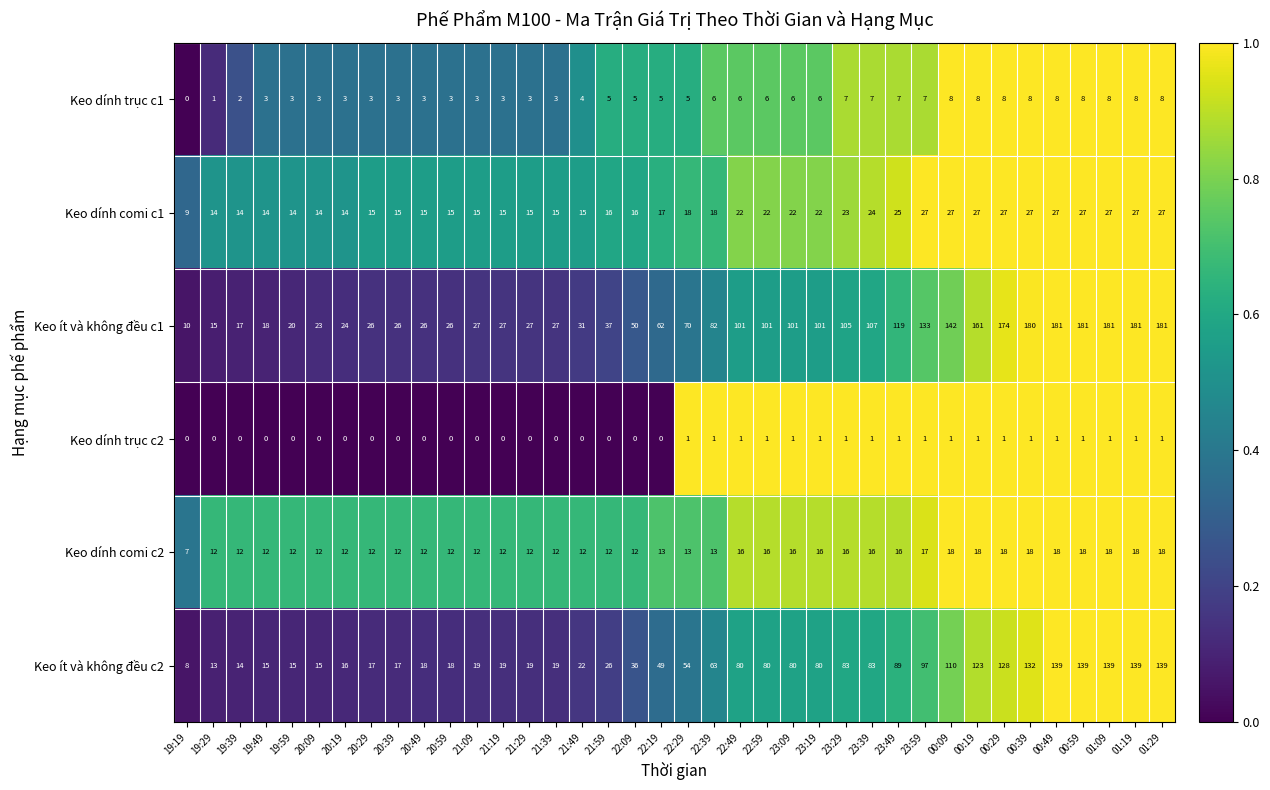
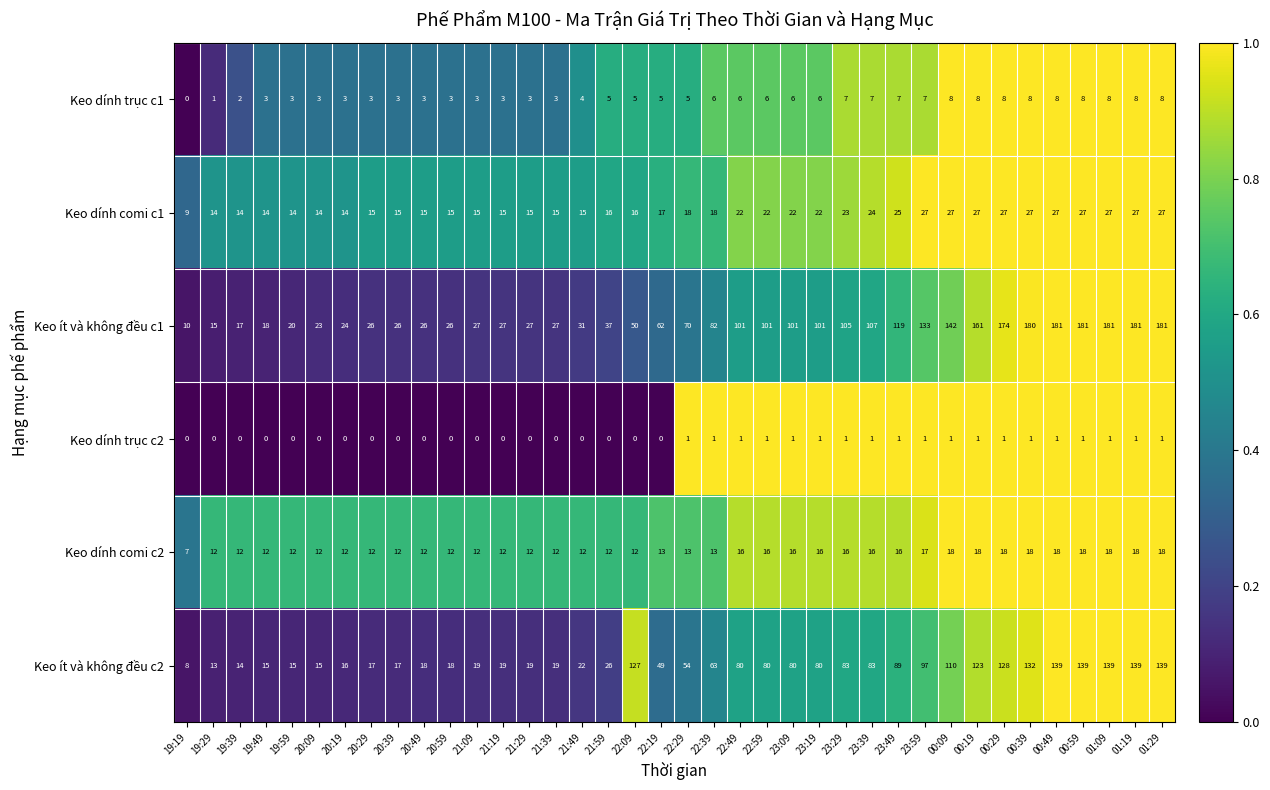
  {
    "Keo ít và không đều c2": {
      "19:19": 8,
      "19:29": 13,
      "19:39": 14,
      "19:49": 15,
      "19:59": 15,
      "20:09": 15,
      "20:19": 16,
      "20:29": 17,
      "20:39": 17,
      "20:49": 18,
      "20:59": 18,
      "21:09": 19,
      "21:19": 19,
      "21:29": 19,
      "21:39": 19,
      "21:49": 22,
      "21:59": 26,
-     "22:09": 36,
+     "22:09": 127,
      "22:19": 49,
      "22:29": 54,
      "22:39": 63,
      "22:49": 80,
      "22:59": 80,
      "23:09": 80,
      "23:19": 80,
      "23:29": 83,
      "23:39": 83,
      "23:49": 89,
      "23:59": 97,
      "00:09": 110,
      "00:19": 123,
      "00:29": 128,
      "00:39": 132,
      "00:49": 139,
      "00:59": 139,
      "01:09": 139,
      "01:19": 139,
      "01:29": 139
    }
  }
